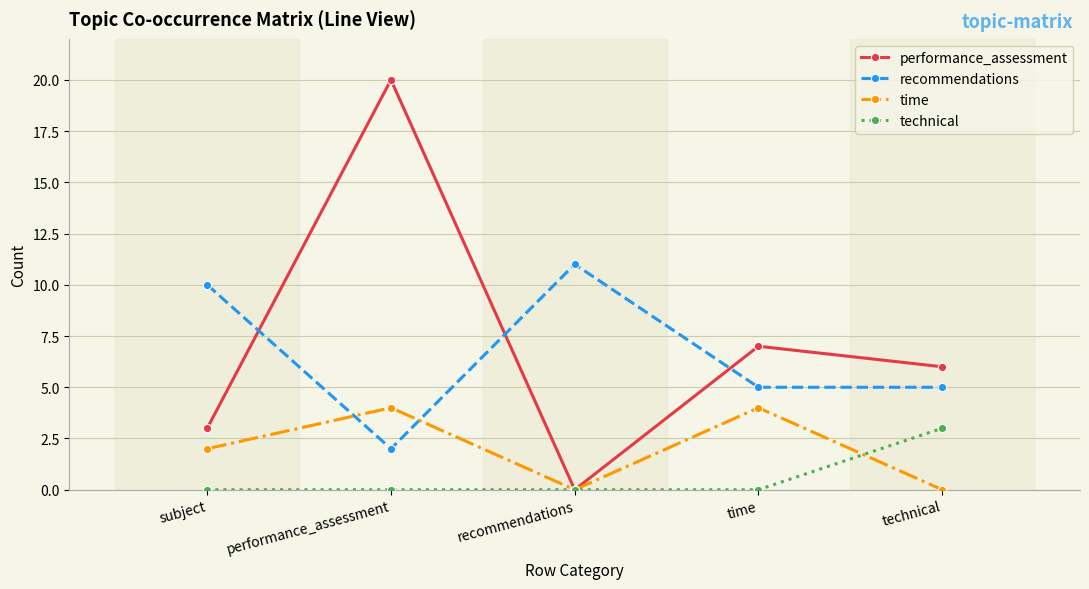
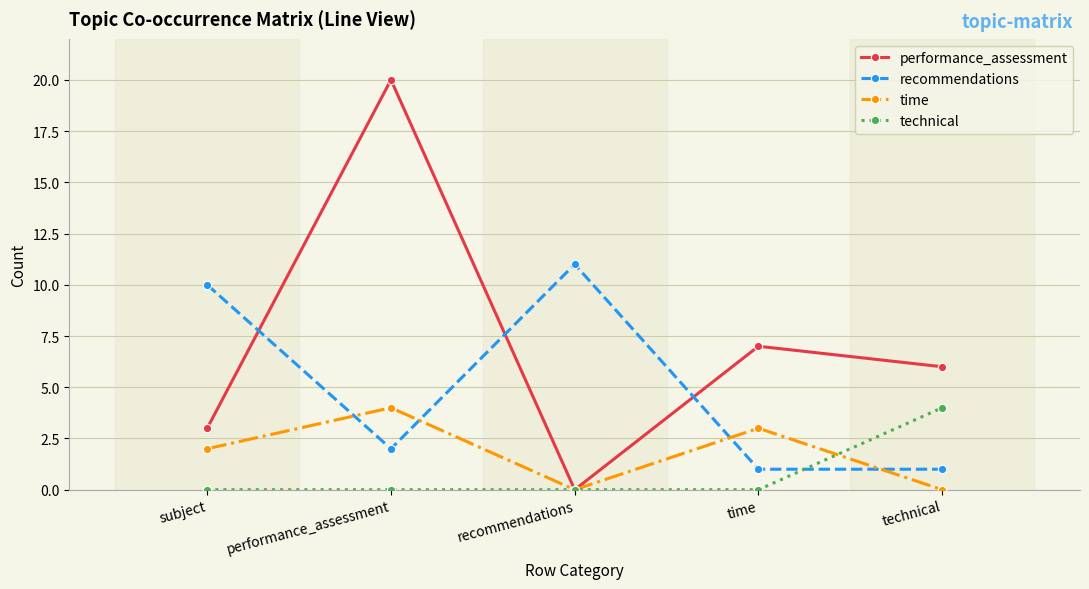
  {
    "performance_assessment": {
      "subject": 3,
      "performance_assessment": 20,
      "time": 7,
      "technical": 6
    },
    "recommendations": {
      "subject": 10,
      "performance_assessment": 2,
      "recommendations": 11,
-     "time": 5,
-     "technical": 5
+     "time": 1,
+     "technical": 1
    },
    "time": {
      "subject": 2,
      "performance_assessment": 4,
-     "time": 4,
+     "time": 3,
      "technical": 0
    },
    "technical": {
      "subject": 0,
      "performance_assessment": 0,
      "time": 0,
-     "technical": 3
+     "technical": 4
    }
  }
